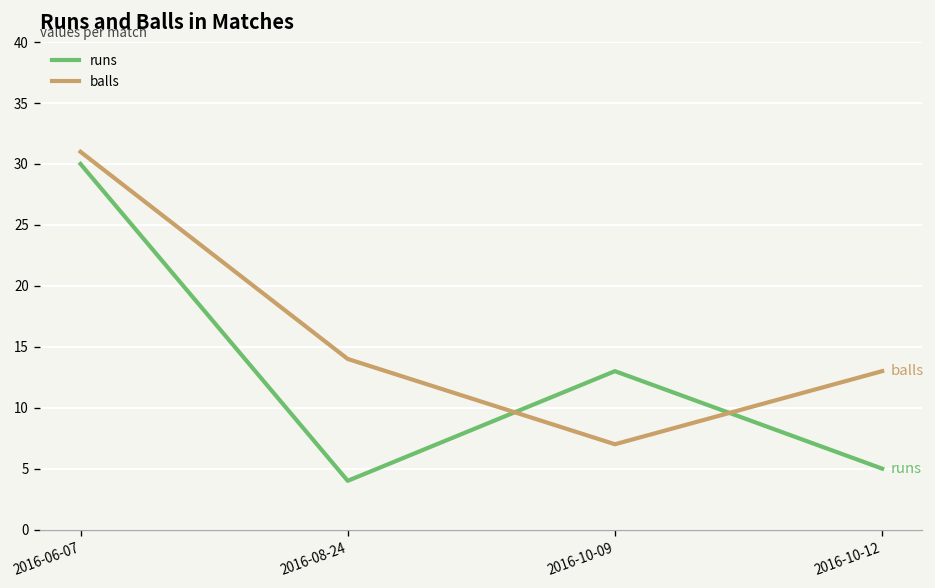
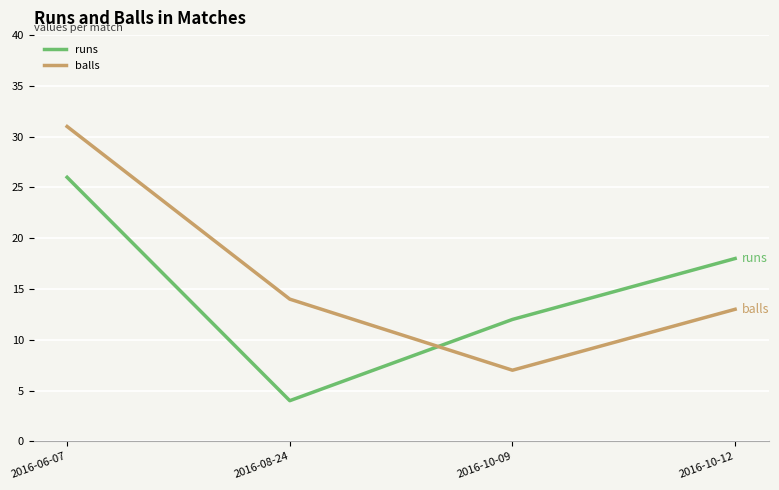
  {
    "runs": {
-     "2016-06-07": 30,
+     "2016-06-07": 26,
      "2016-08-24": 4,
-     "2016-10-09": 13,
-     "2016-10-12": 5
+     "2016-10-09": 12,
+     "2016-10-12": 18
    },
    "balls": {
      "2016-06-07": 31,
      "2016-08-24": 14,
      "2016-10-09": 7,
      "2016-10-12": 13
    }
  }
